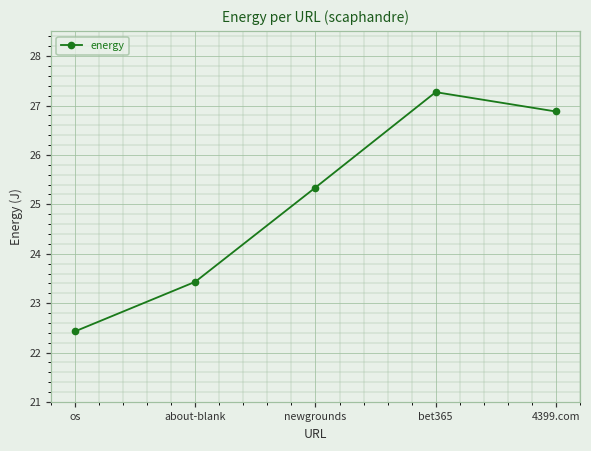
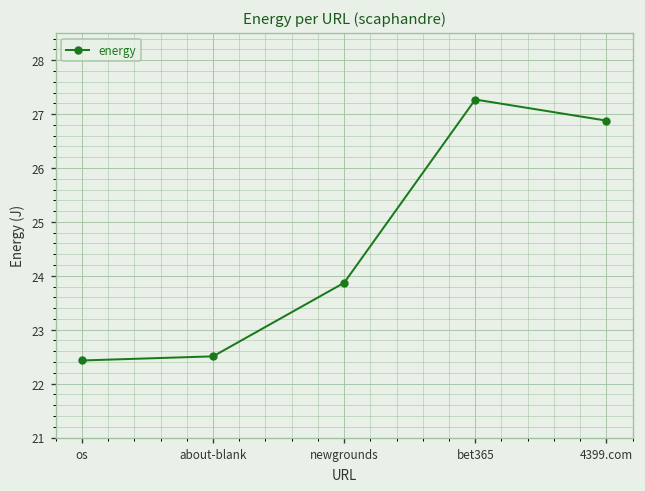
  {
    "os": 22.4,
-   "about-blank": 23.4,
-   "newgrounds": 25.3,
+   "about-blank": 22.5,
+   "newgrounds": 23.9,
    "bet365": 27.3,
    "4399.com": 26.9
  }
